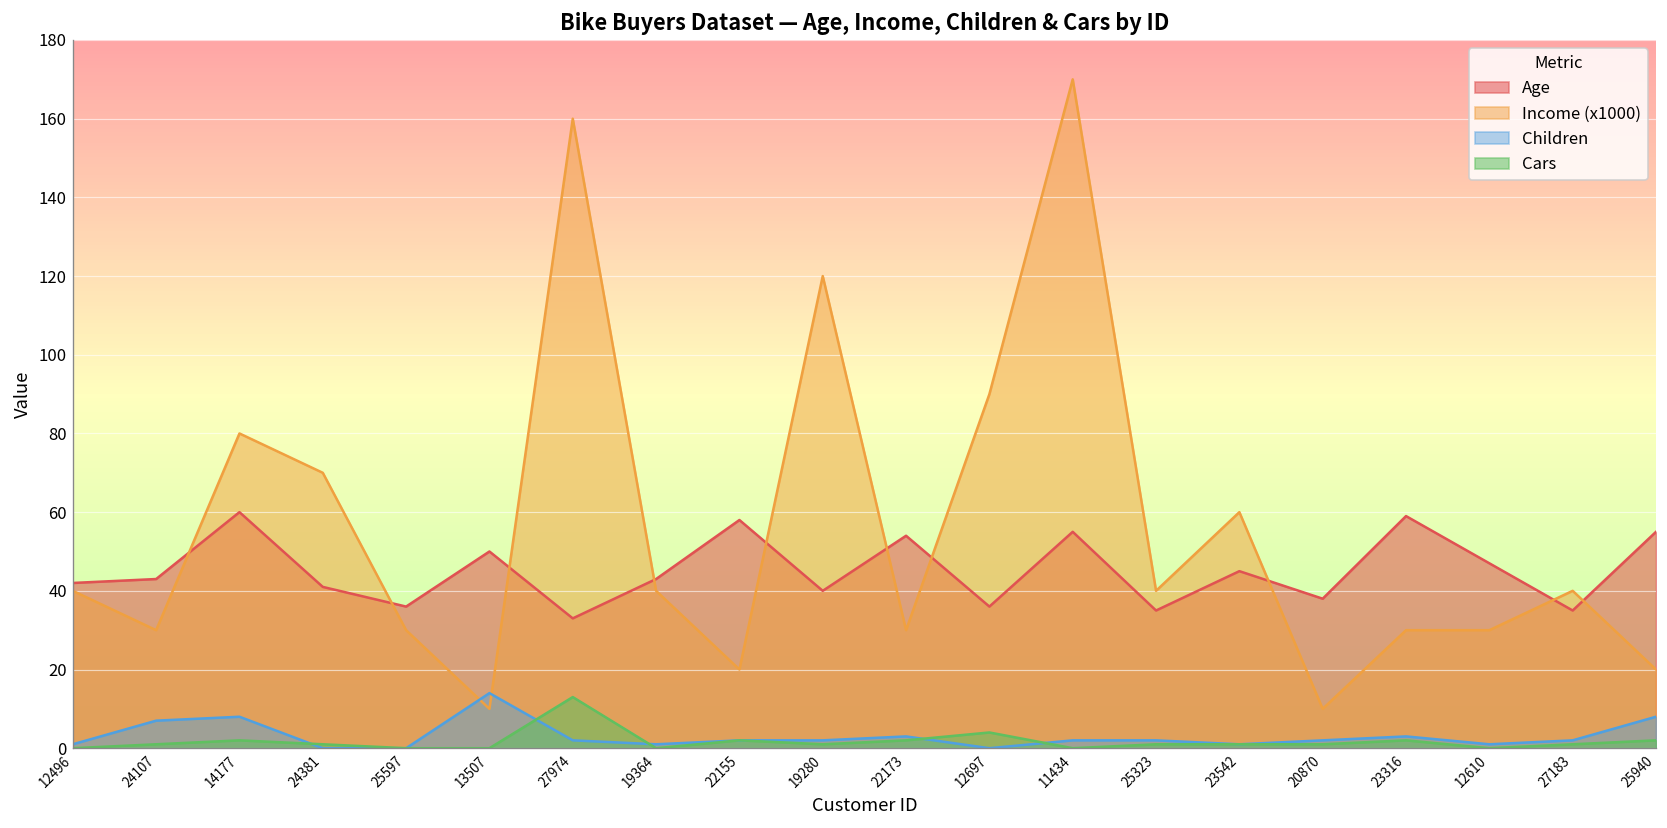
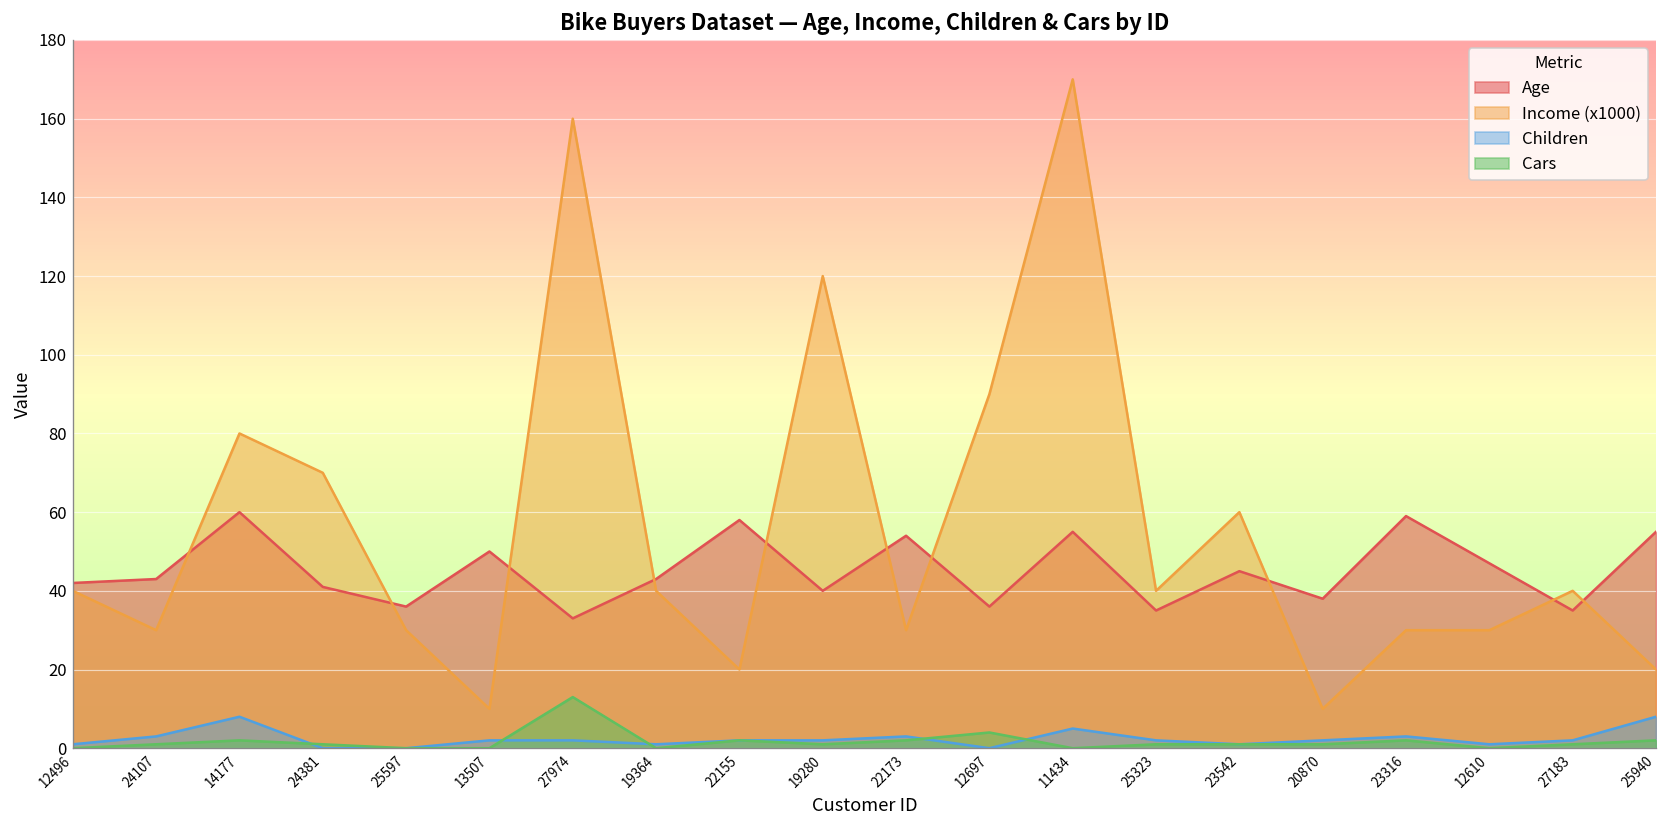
  {
    "Children": {
      "12496": 1,
-     "24107": 7,
+     "24107": 3,
      "14177": 8,
      "24381": 0,
-     "13507": 14,
+     "13507": 2,
      "27974": 2,
      "19364": 1,
      "19280": 2,
      "22173": 3,
      "12697": 0,
-     "11434": 2,
+     "11434": 5,
      "25323": 2,
      "20870": 2,
      "23316": 3,
      "12610": 1,
      "27183": 2,
      "25940": 8
    },
    "Cars": {
      "12496": 0,
      "24107": 1,
      "14177": 2,
      "24381": 1,
      "13507": 0,
      "27974": 13,
      "19364": 0,
      "19280": 1,
      "22173": 2,
      "12697": 4,
      "11434": 0,
      "25323": 1,
      "20870": 1,
      "23316": 2,
      "12610": 0,
      "27183": 1,
      "25940": 2
    }
  }
